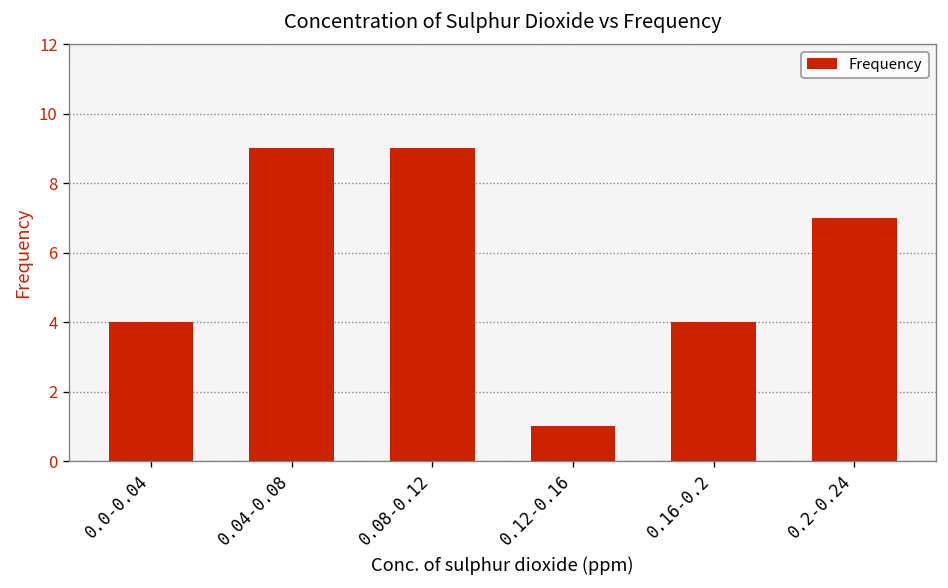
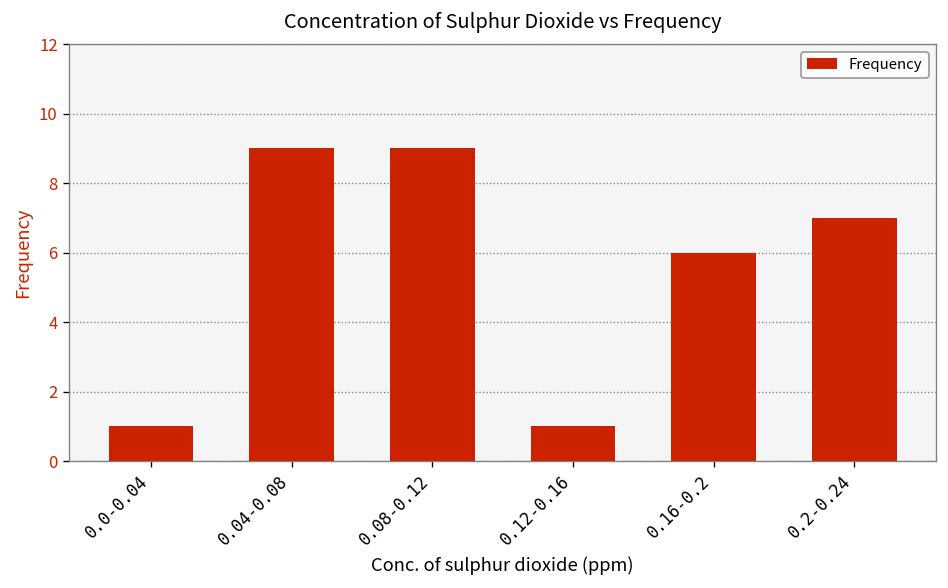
  {
-   "0.0-0.04": 4,
+   "0.0-0.04": 1,
    "0.04-0.08": 9,
    "0.08-0.12": 9,
    "0.12-0.16": 1,
-   "0.16-0.2": 4,
+   "0.16-0.2": 6,
    "0.2-0.24": 7
  }
